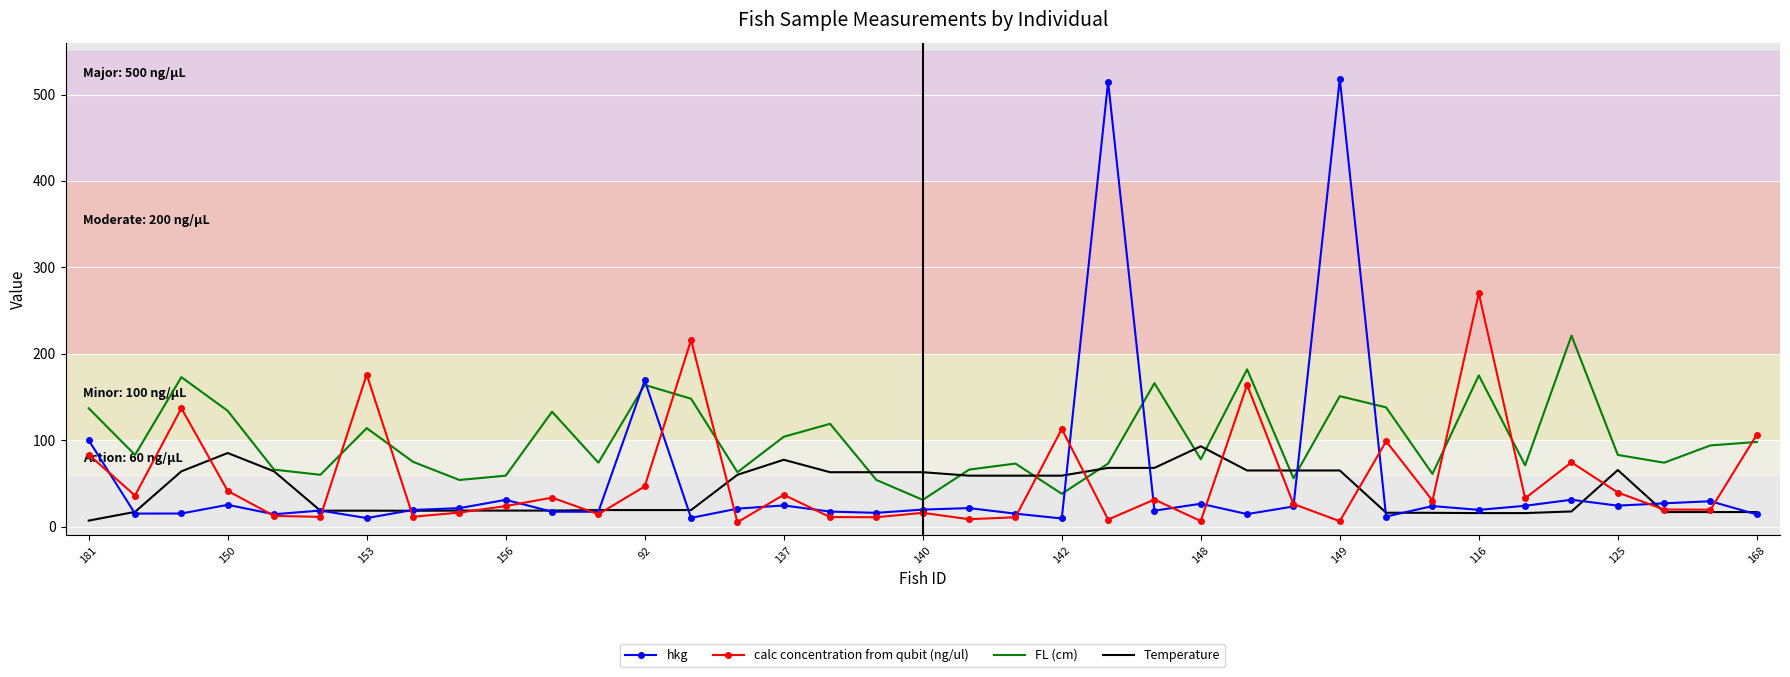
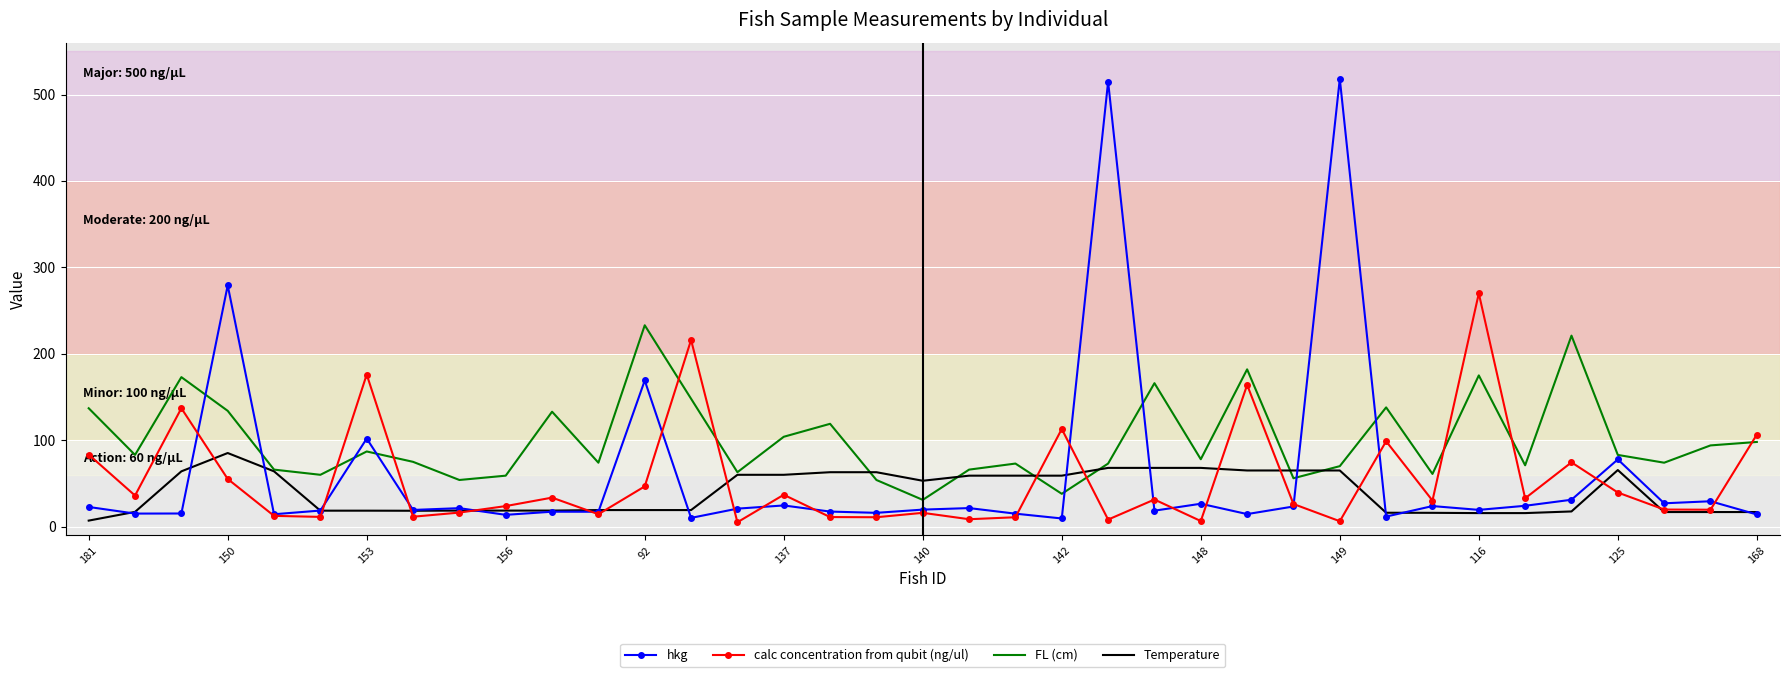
  {
    "hkg": {
-     "181": 100,
-     "150": 30,
-     "153": 10,
-     "156": 30,
+     "181": 20,
+     "150": 280,
+     "153": 100,
+     "156": 10,
      "92": 170,
      "137": 20,
      "140": 20,
      "142": 10,
      "148": 30,
      "149": 520,
      "116": 20,
-     "125": 20
+     "125": 80
    },
    "calc concentration from qubit (ng/ul)": {
-     "150": 40,
+     "150": 60,
      "153": 180,
      "156": 20,
      "92": 50,
      "137": 40,
      "140": 20,
      "142": 110,
      "148": 10,
      "149": 10,
      "116": 270,
      "125": 40,
      "168": 110
    },
    "FL (cm)": {
      "150": 130,
-     "153": 110,
+     "153": 90,
      "156": 60,
-     "92": 160,
+     "92": 230,
      "137": 100,
      "140": 30,
      "142": 40,
      "148": 80,
-     "149": 150,
+     "149": 70,
      "116": 180,
      "125": 80,
      "168": 100
    },
    "Temperature": {
      "181": 10,
      "150": 90,
      "153": 20,
      "156": 20,
      "92": 20,
-     "137": 80,
-     "140": 60,
+     "137": 60,
+     "140": 50,
      "142": 60,
-     "148": 90,
+     "148": 70,
      "149": 70,
      "116": 20,
      "125": 70
    }
  }
